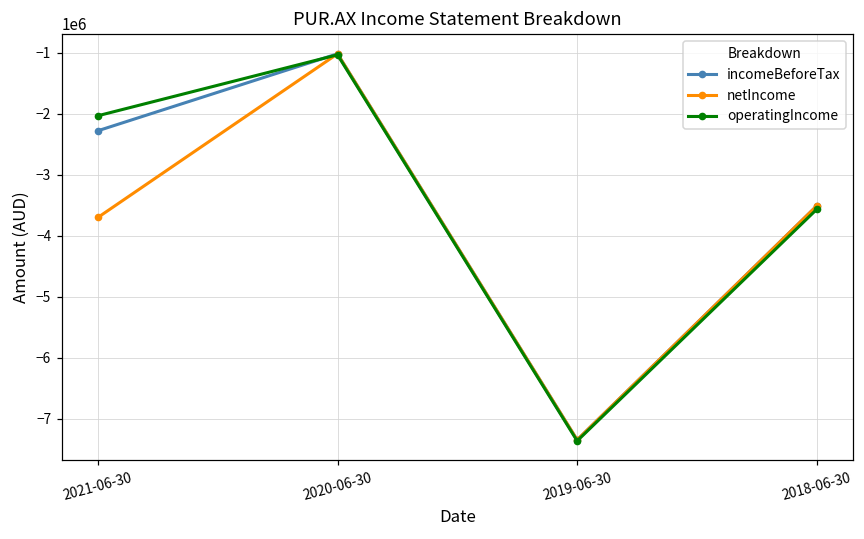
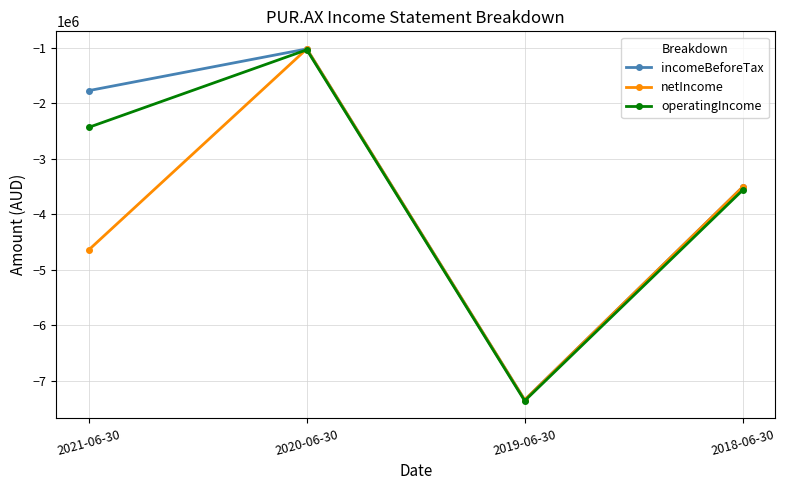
  {
    "incomeBeforeTax": {
-     "2021-06-30": -2300000
+     "2021-06-30": -1800000
    },
    "netIncome": {
-     "2021-06-30": -3700000
+     "2021-06-30": -4600000
    },
    "operatingIncome": {
-     "2021-06-30": -2000000,
+     "2021-06-30": -2400000,
      "2018-06-30": -3600000
    }
  }
